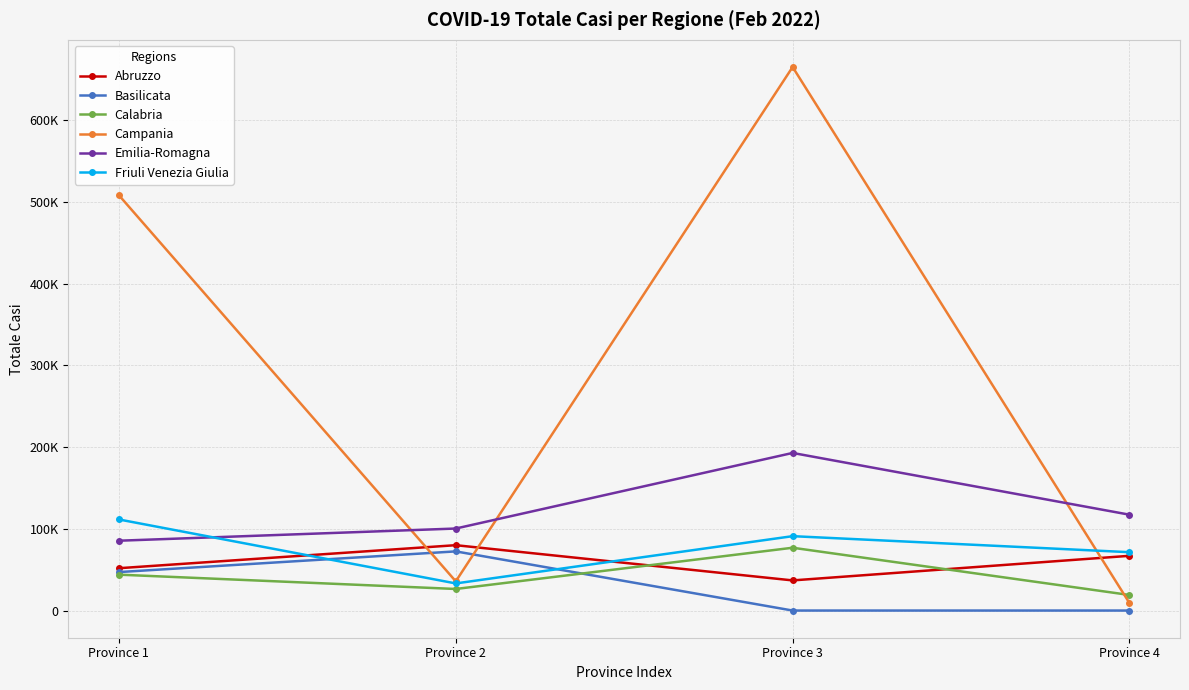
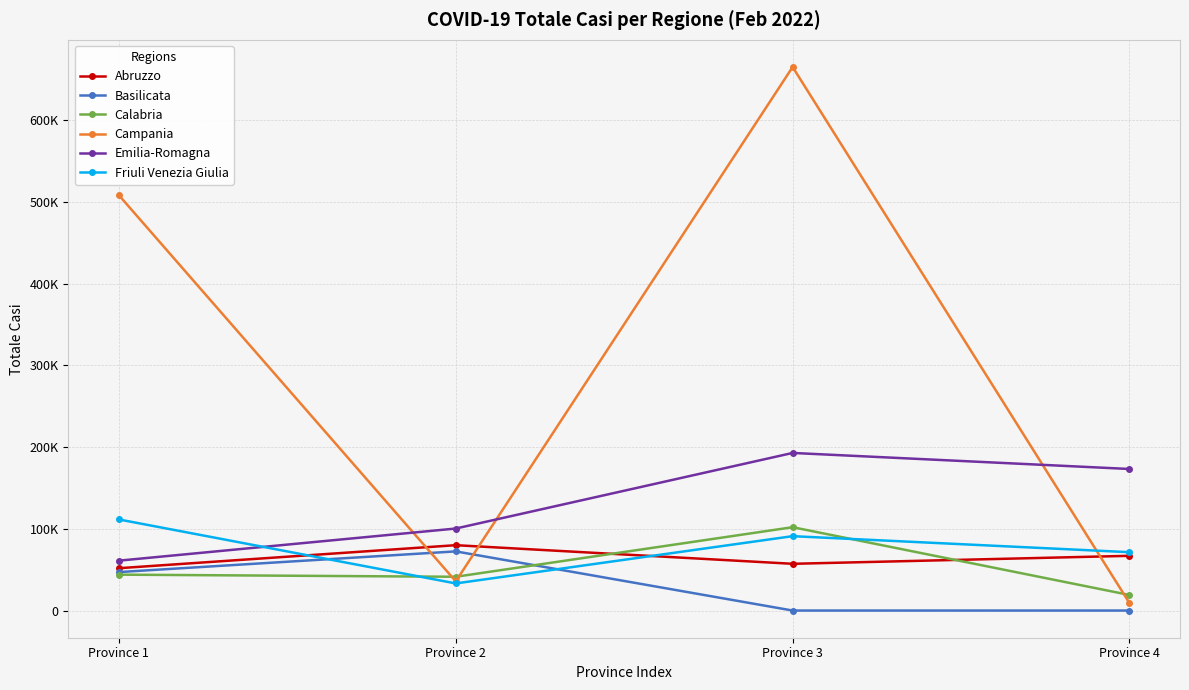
  {
    "Abruzzo": {
      "Province 1": 50000,
      "Province 2": 80000,
-     "Province 3": 40000,
+     "Province 3": 60000,
      "Province 4": 70000
    },
    "Basilicata": {
      "Province 1": 50000,
      "Province 2": 70000,
      "Province 3": 0,
      "Province 4": 0
    },
    "Calabria": {
      "Province 1": 40000,
-     "Province 2": 30000,
-     "Province 3": 80000,
+     "Province 2": 40000,
+     "Province 3": 100000,
      "Province 4": 20000
    },
    "Campania": {
      "Province 1": 510000,
      "Province 3": 670000,
      "Province 4": 10000
    },
    "Emilia-Romagna": {
-     "Province 1": 90000,
+     "Province 1": 60000,
      "Province 2": 100000,
      "Province 3": 190000,
-     "Province 4": 120000
+     "Province 4": 170000
    },
    "Friuli Venezia Giulia": {
      "Province 1": 110000,
      "Province 3": 90000,
      "Province 4": 70000
    }
  }
